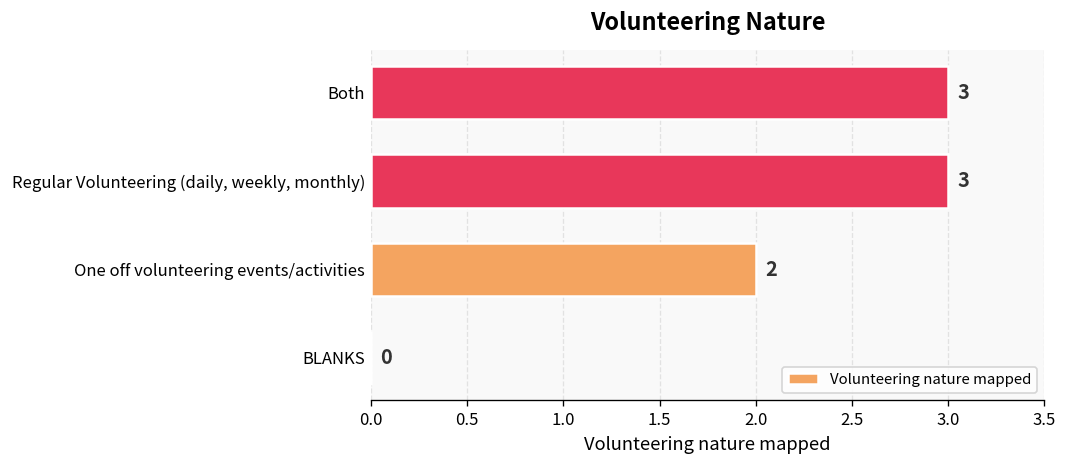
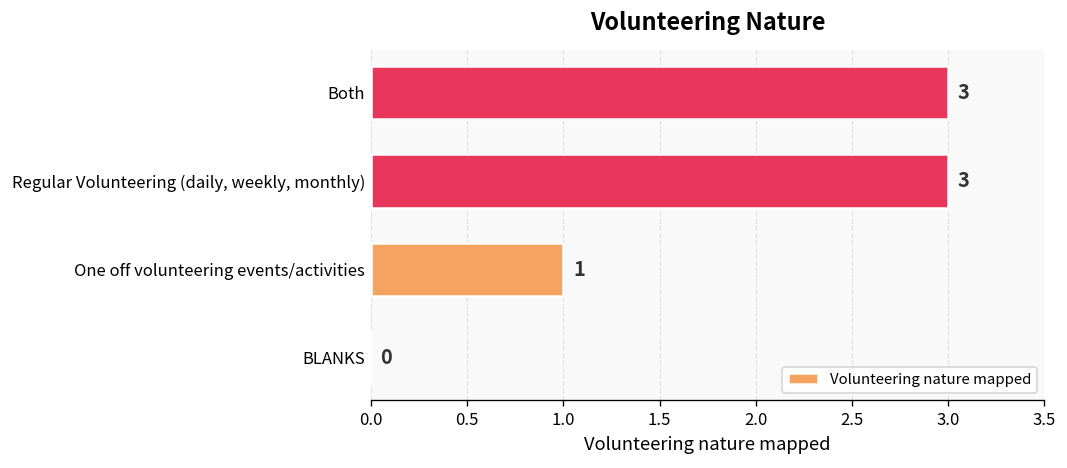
  {
    "Both": 3,
    "Regular Volunteering (daily, weekly, monthly)": 3,
-   "One off volunteering events/activities": 2,
+   "One off volunteering events/activities": 1,
    "BLANKS": 0
  }
